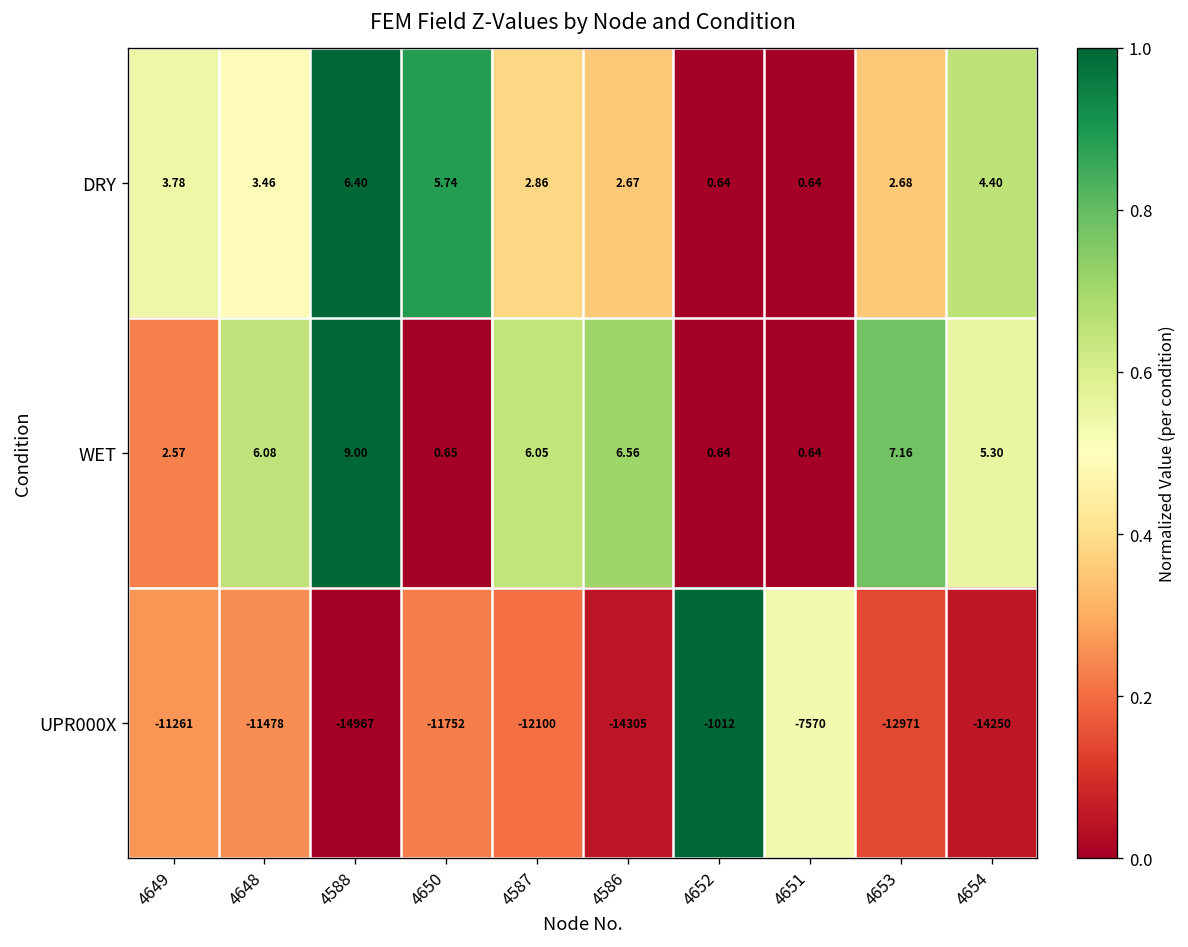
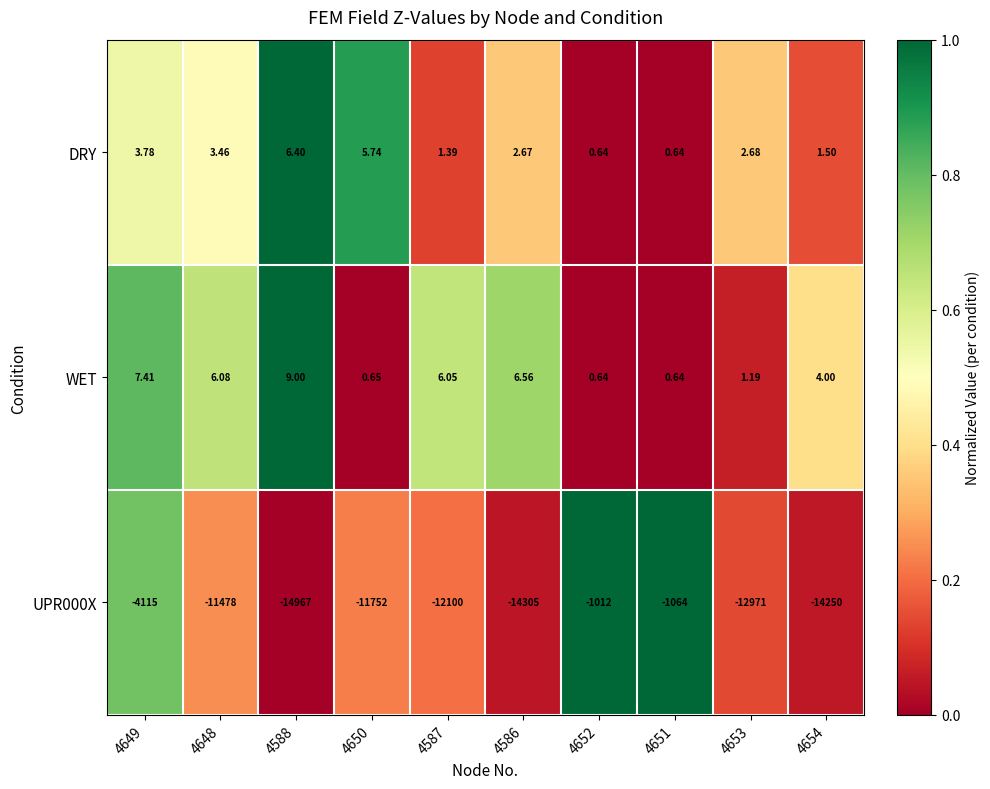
  {
    "DRY": {
      "4649": 3.78,
      "4648": 3.46,
      "4588": 6.40,
      "4650": 5.74,
-     "4587": 2.86,
+     "4587": 1.39,
      "4586": 2.67,
      "4652": 0.64,
      "4651": 0.64,
      "4653": 2.68,
-     "4654": 4.40
+     "4654": 1.50
    },
    "WET": {
-     "4649": 2.57,
+     "4649": 7.41,
      "4648": 6.08,
      "4588": 9.00,
      "4650": 0.65,
      "4587": 6.05,
      "4586": 6.56,
      "4652": 0.64,
      "4651": 0.64,
-     "4653": 7.16,
-     "4654": 5.30
+     "4653": 1.19,
+     "4654": 4.00
    },
    "UPR000X": {
-     "4649": -11261,
+     "4649": -4115,
      "4648": -11478,
      "4588": -14967,
      "4650": -11752,
      "4587": -12100,
      "4586": -14305,
      "4652": -1012,
-     "4651": -7570,
+     "4651": -1064,
      "4653": -12971,
      "4654": -14250
    }
  }
